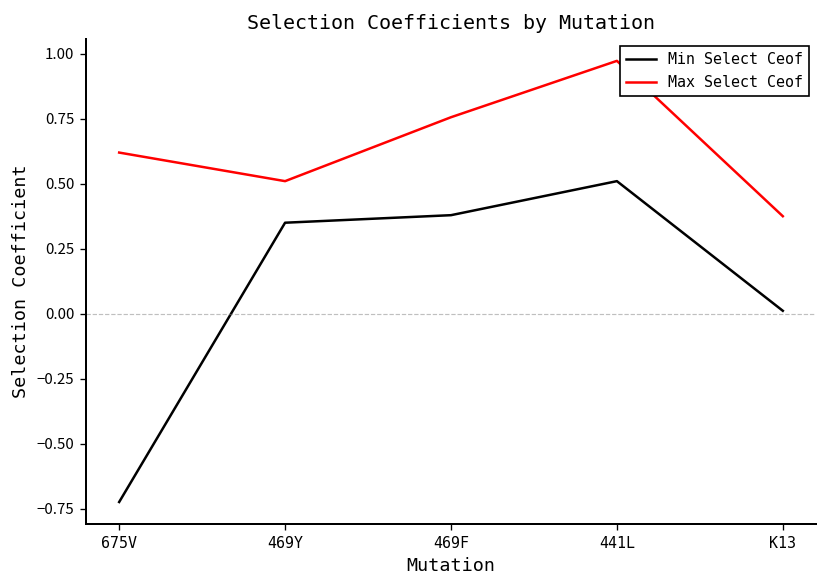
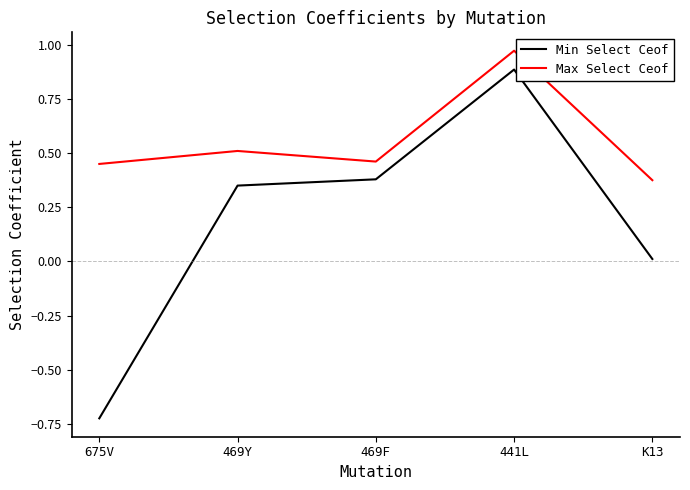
  {
    "Min Select Ceof": {
      "675V": -0.73,
      "469Y": 0.35,
      "469F": 0.38,
-     "441L": 0.51,
+     "441L": 0.89,
      "K13": 0.01
    },
    "Max Select Ceof": {
-     "675V": 0.62,
+     "675V": 0.45,
      "469Y": 0.51,
-     "469F": 0.76,
+     "469F": 0.46,
      "441L": 0.97,
      "K13": 0.38
    }
  }
